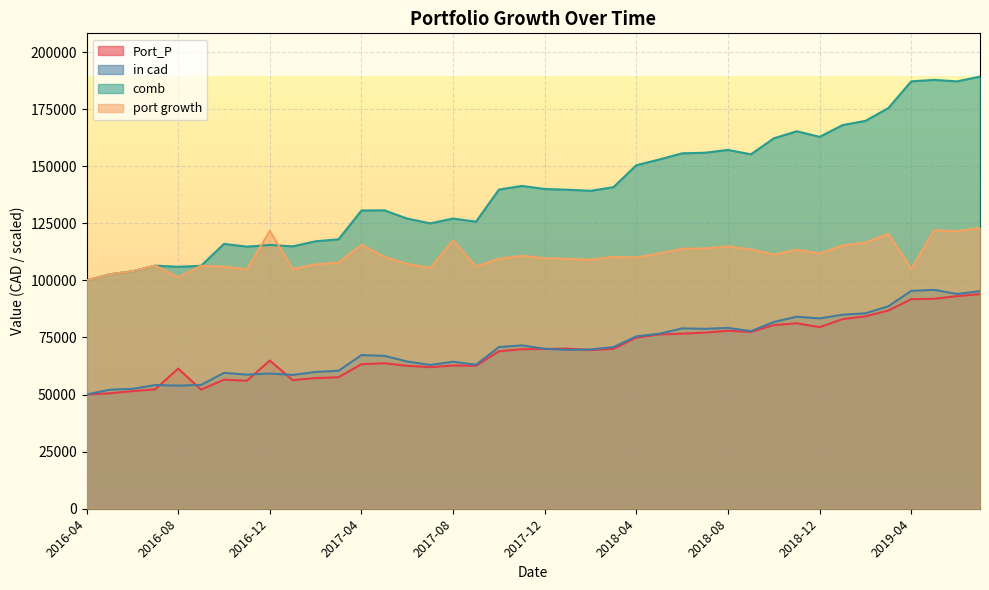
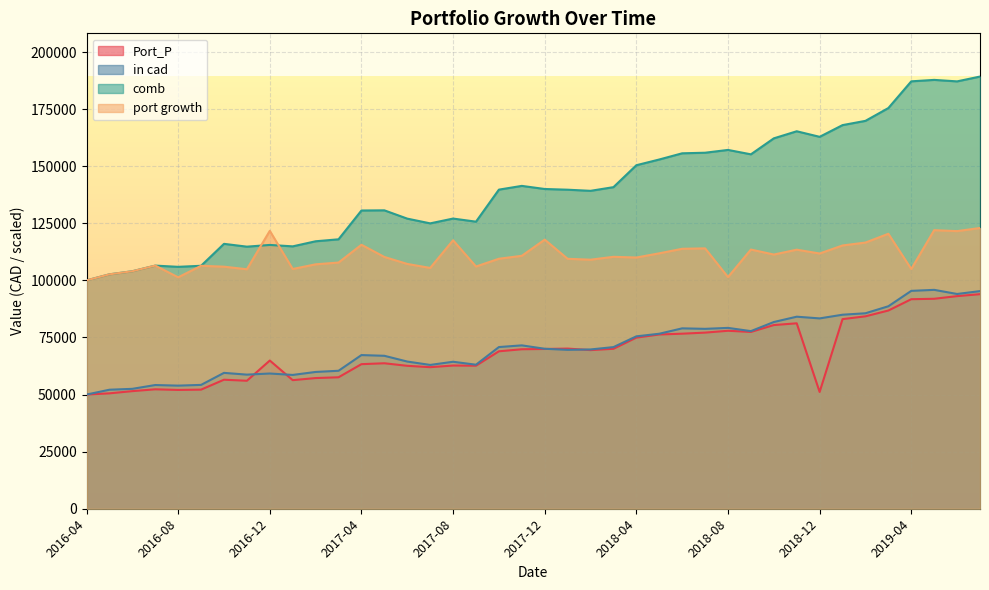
  {
    "Port_P": {
-     "2016-08": 61000,
+     "2016-08": 52000,
      "2016-12": 65000,
      "2017-04": 63000,
      "2017-08": 63000,
      "2018-08": 78000,
-     "2018-12": 80000,
+     "2018-12": 51000,
      "2019-04": 92000
    },
    "port growth": {
      "2016-08": 101000,
      "2016-12": 122000,
      "2017-04": 116000,
      "2017-08": 118000,
-     "2017-12": 110000,
+     "2017-12": 118000,
      "2018-04": 110000,
-     "2018-08": 115000,
+     "2018-08": 101000,
      "2018-12": 112000,
      "2019-04": 105000
    }
  }
